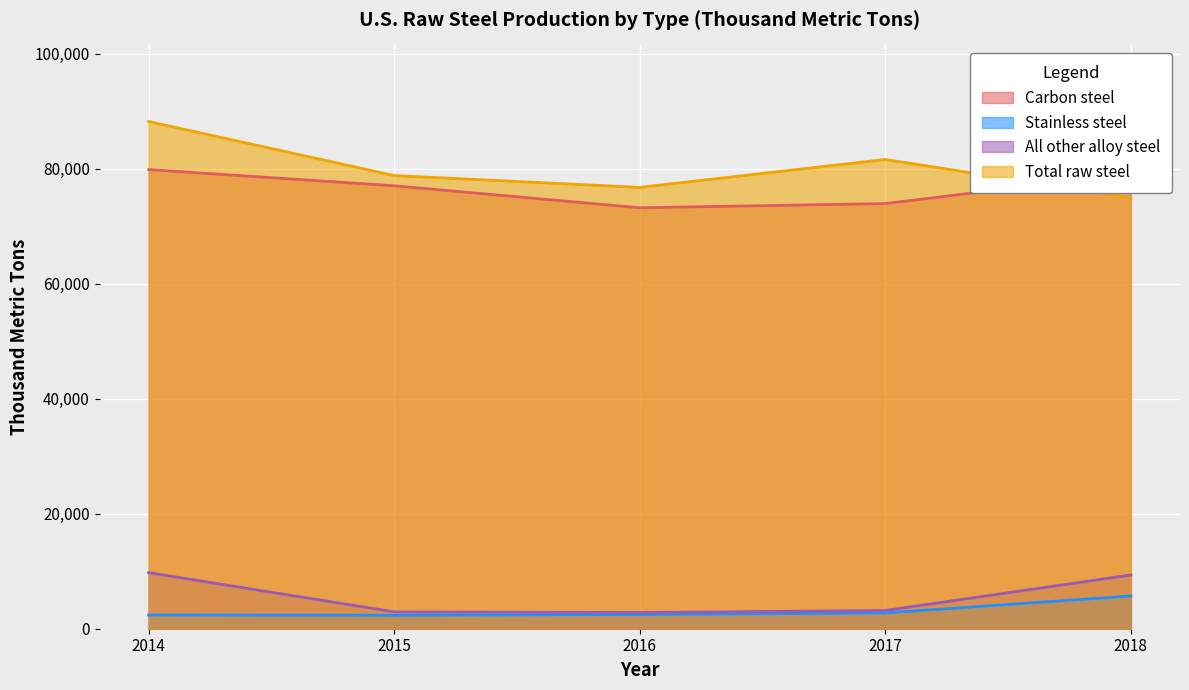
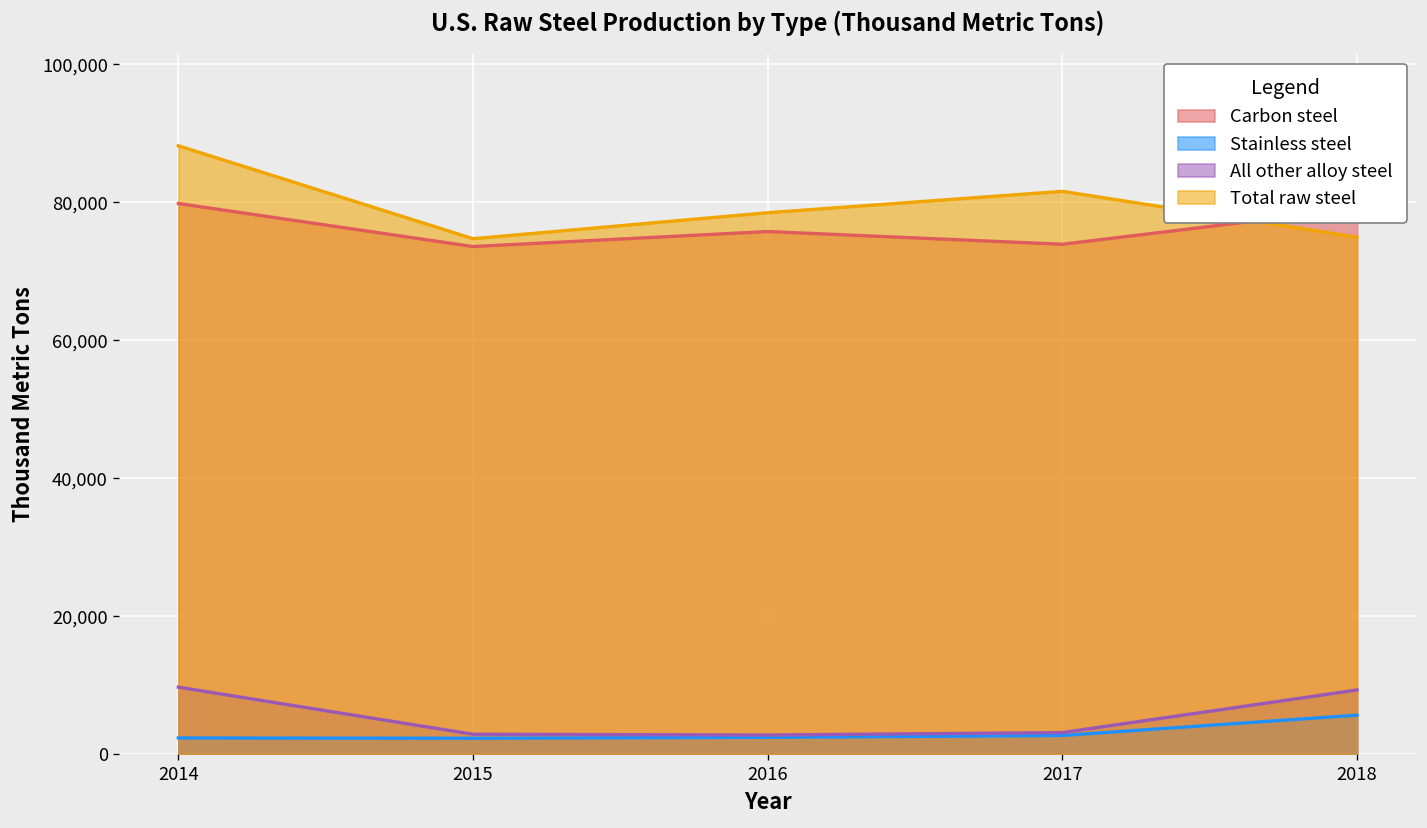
  {
    "Carbon steel": {
      "2014": "80,000",
-     "2015": "77,000",
-     "2016": "73,000",
+     "2015": "74,000",
+     "2016": "76,000",
      "2017": "74,000"
    },
    "Stainless steel": {
      "2014": "2,000",
      "2015": "2,000",
      "2018": "6,000"
    },
    "All other alloy steel": {
      "2014": "10,000",
      "2015": "3,000",
      "2018": "9,000"
    },
    "Total raw steel": {
      "2014": "88,000",
-     "2015": "79,000",
-     "2016": "77,000",
+     "2015": "75,000",
+     "2016": "79,000",
      "2017": "82,000",
      "2018": "75,000"
    }
  }
